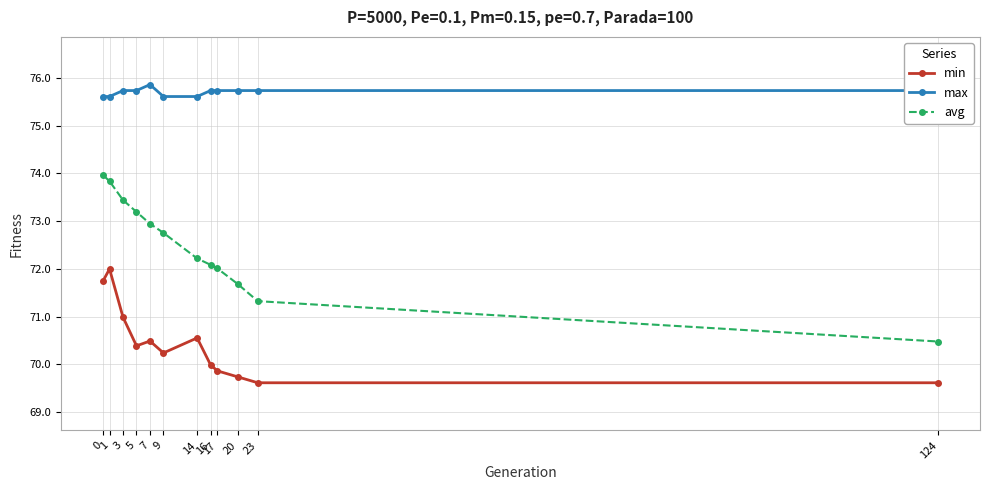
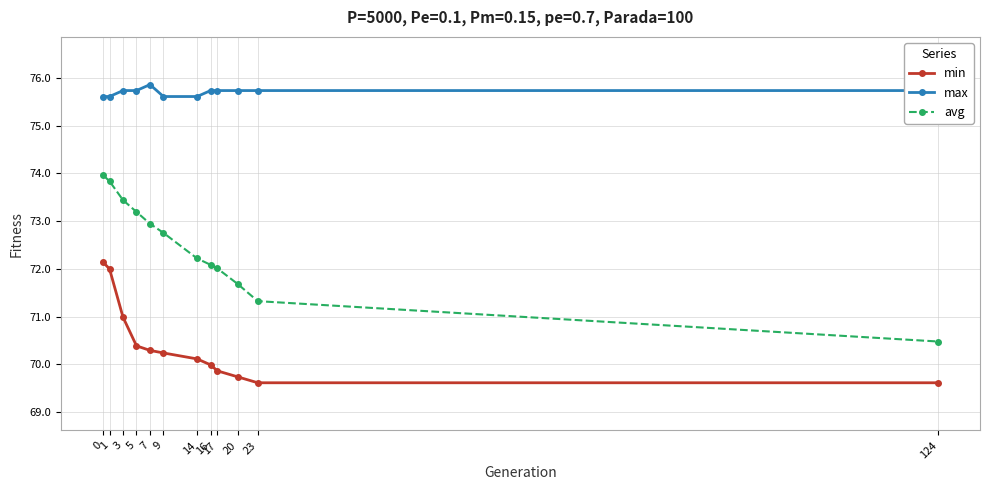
  {
    "min": {
-     "0": 71.7,
+     "0": 72.1,
      "1": 72.0,
      "3": 71.0,
      "5": 70.4,
-     "7": 70.5,
+     "7": 70.3,
      "9": 70.2,
-     "14": 70.6,
+     "14": 70.1,
      "16": 70.0,
      "17": 69.9,
      "20": 69.7,
      "23": 69.6,
      "124": 69.6
    },
    "max": {
      "0": 75.6,
      "1": 75.6,
      "3": 75.7,
      "5": 75.7,
      "7": 75.9,
      "9": 75.6,
      "14": 75.6,
      "16": 75.7,
      "17": 75.7,
      "20": 75.7,
      "23": 75.7
    },
    "avg": {
      "0": 74.0,
      "1": 73.8,
      "3": 73.4,
      "5": 73.2,
      "7": 72.9,
      "9": 72.8,
      "14": 72.2,
      "16": 72.1,
      "17": 72.0,
      "20": 71.7,
      "23": 71.3,
      "124": 70.5
    }
  }
